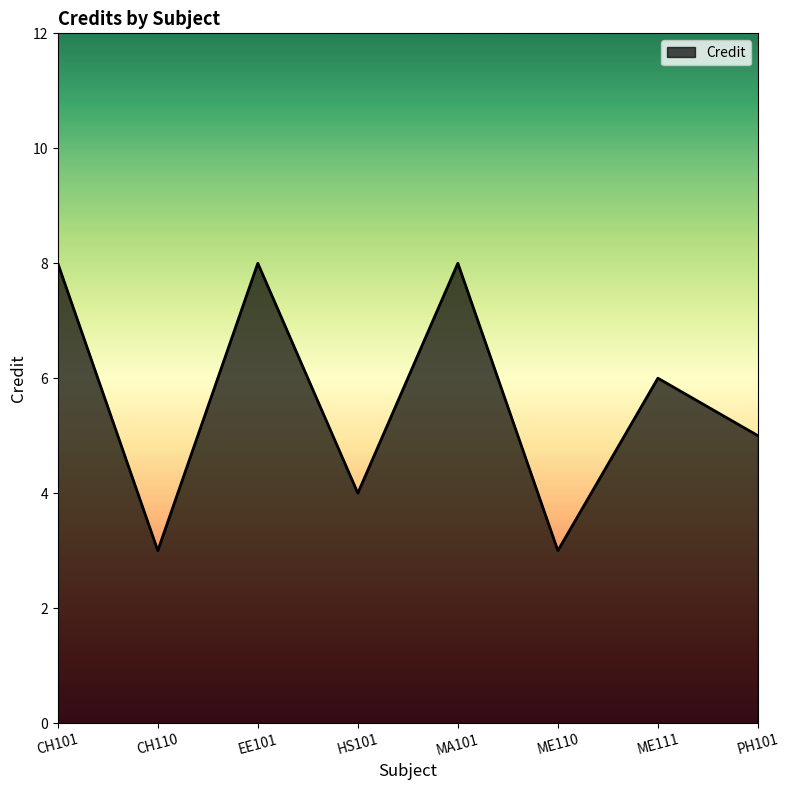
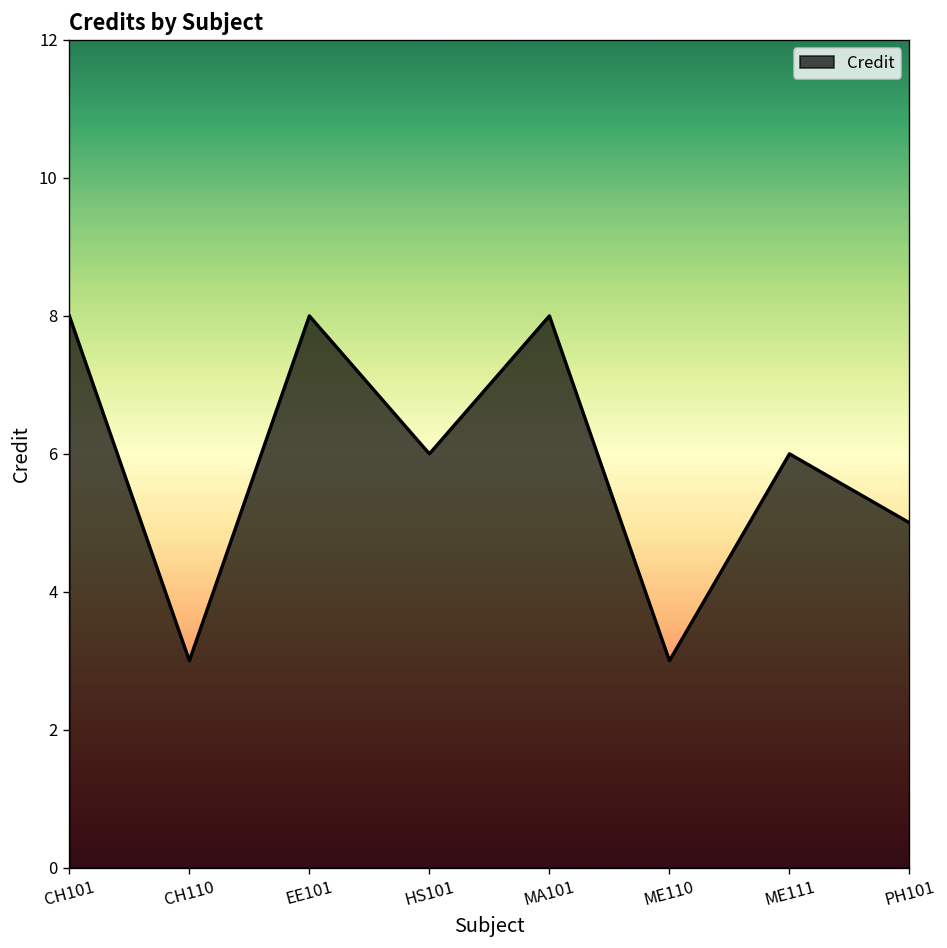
  {
    "CH101": 8,
    "CH110": 3,
    "EE101": 8,
-   "HS101": 4,
+   "HS101": 6,
    "MA101": 8,
    "ME110": 3,
    "ME111": 6,
    "PH101": 5
  }
